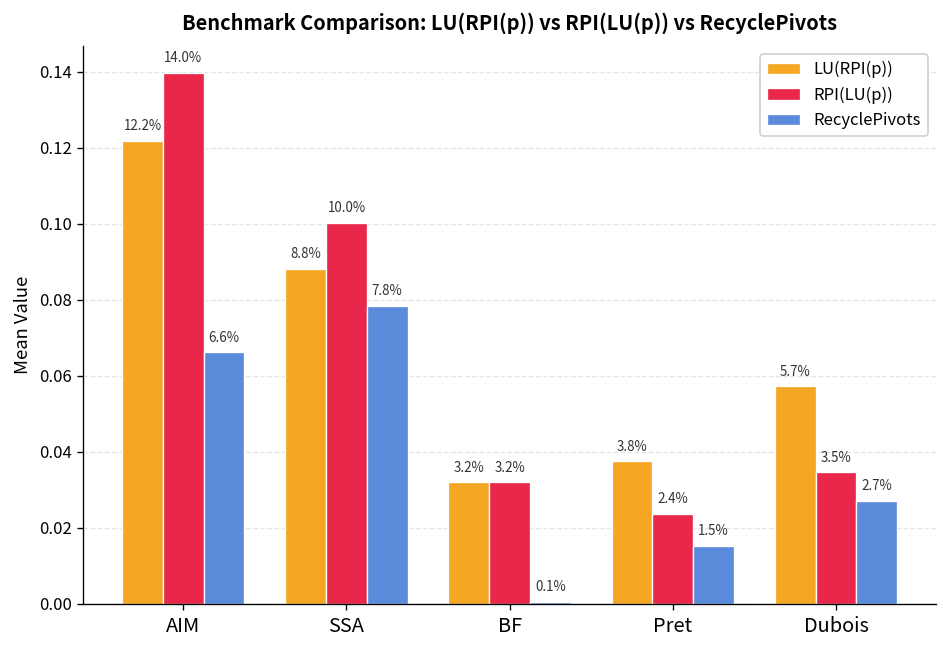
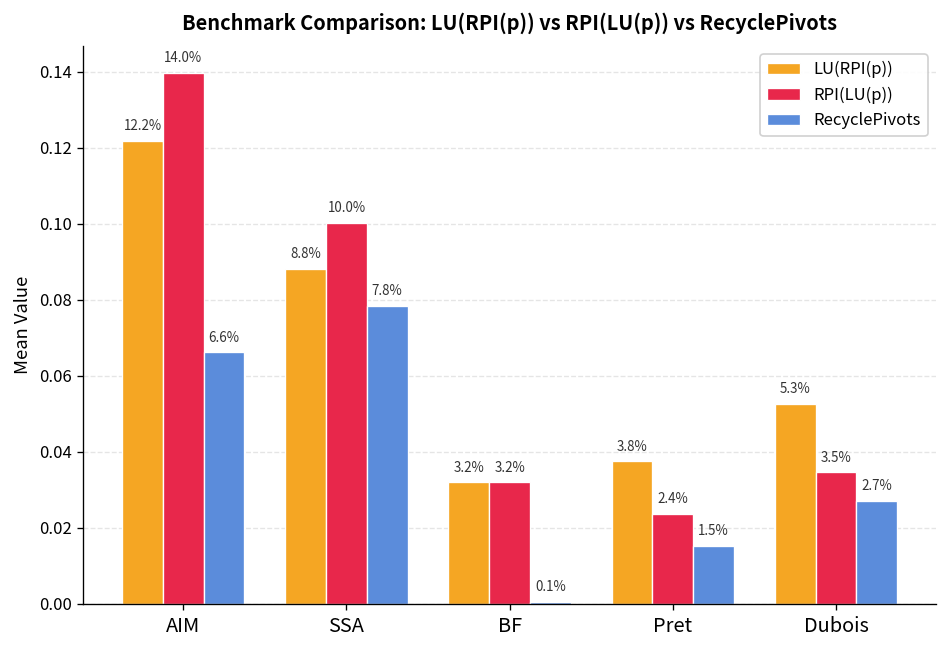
  {
    "LU(RPI(p))": {
      "AIM": "12.2%",
      "SSA": "8.8%",
      "BF": "3.2%",
      "Pret": "3.8%",
-     "Dubois": "5.7%"
+     "Dubois": "5.3%"
    },
    "RPI(LU(p))": {
      "AIM": "14.0%",
      "SSA": "10.0%",
      "BF": "3.2%",
      "Pret": "2.4%",
      "Dubois": "3.5%"
    },
    "RecyclePivots": {
      "AIM": "6.6%",
      "SSA": "7.8%",
      "BF": "0.1%",
      "Pret": "1.5%",
      "Dubois": "2.7%"
    }
  }
